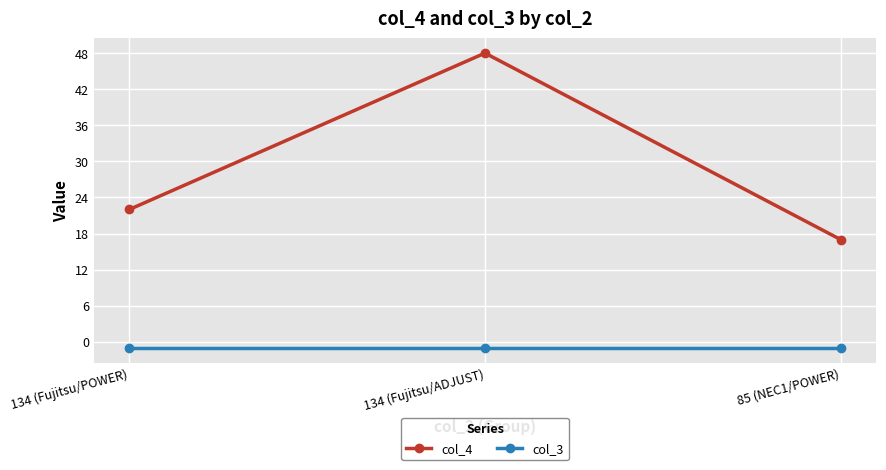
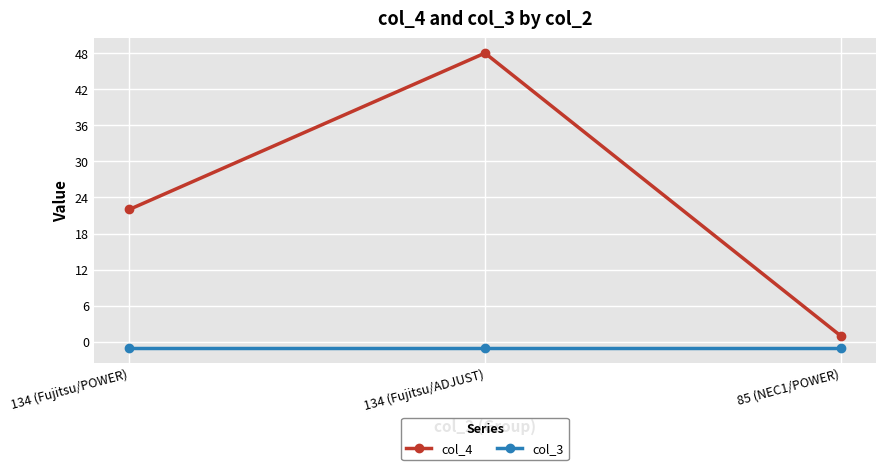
  {
    "col_4": {
      "134 (Fujitsu/POWER)": 22,
      "134 (Fujitsu/ADJUST)": 48,
-     "85 (NEC1/POWER)": 17
+     "85 (NEC1/POWER)": 1
    },
    "col_3": {
      "134 (Fujitsu/POWER)": -1,
      "134 (Fujitsu/ADJUST)": -1,
      "85 (NEC1/POWER)": -1
    }
  }
